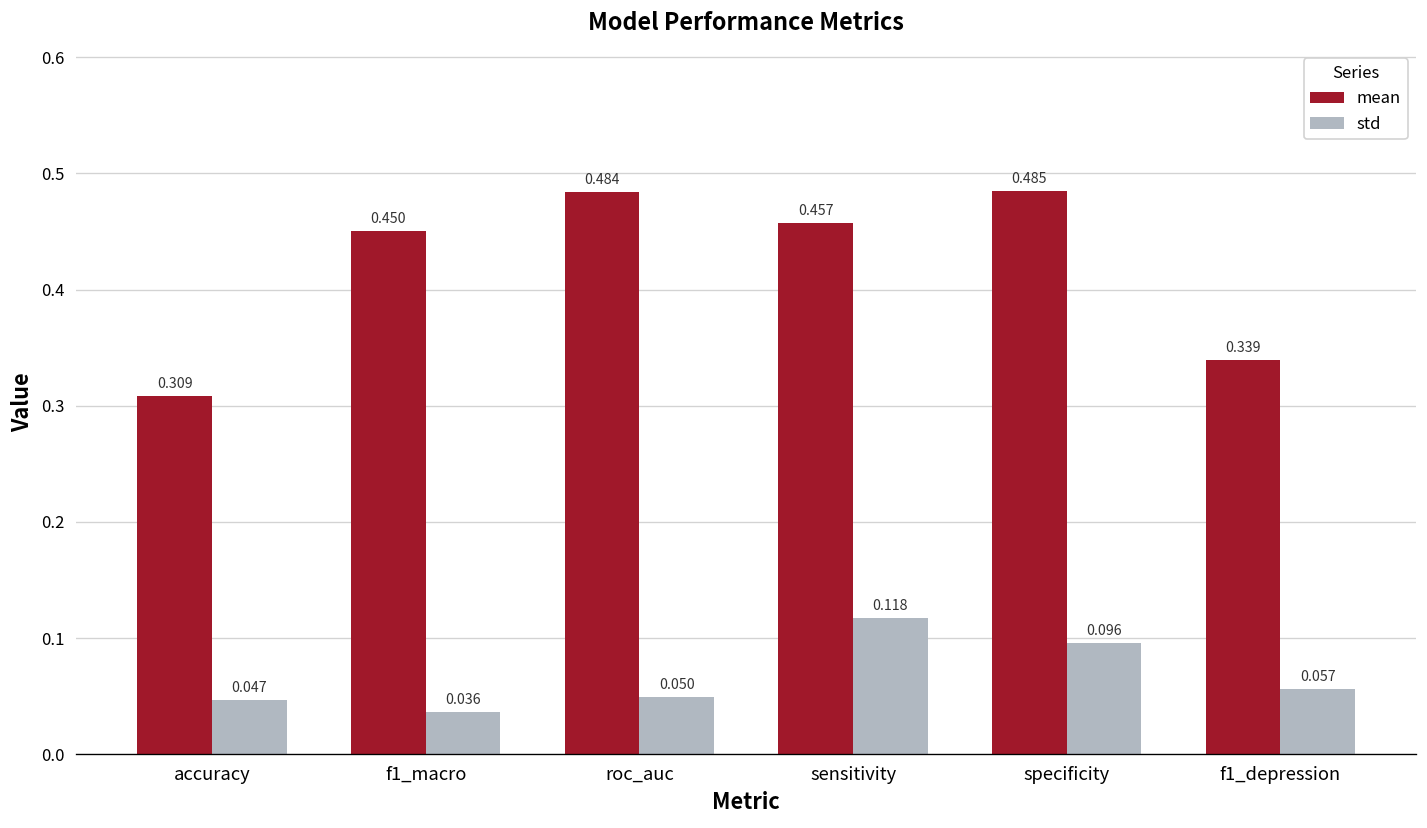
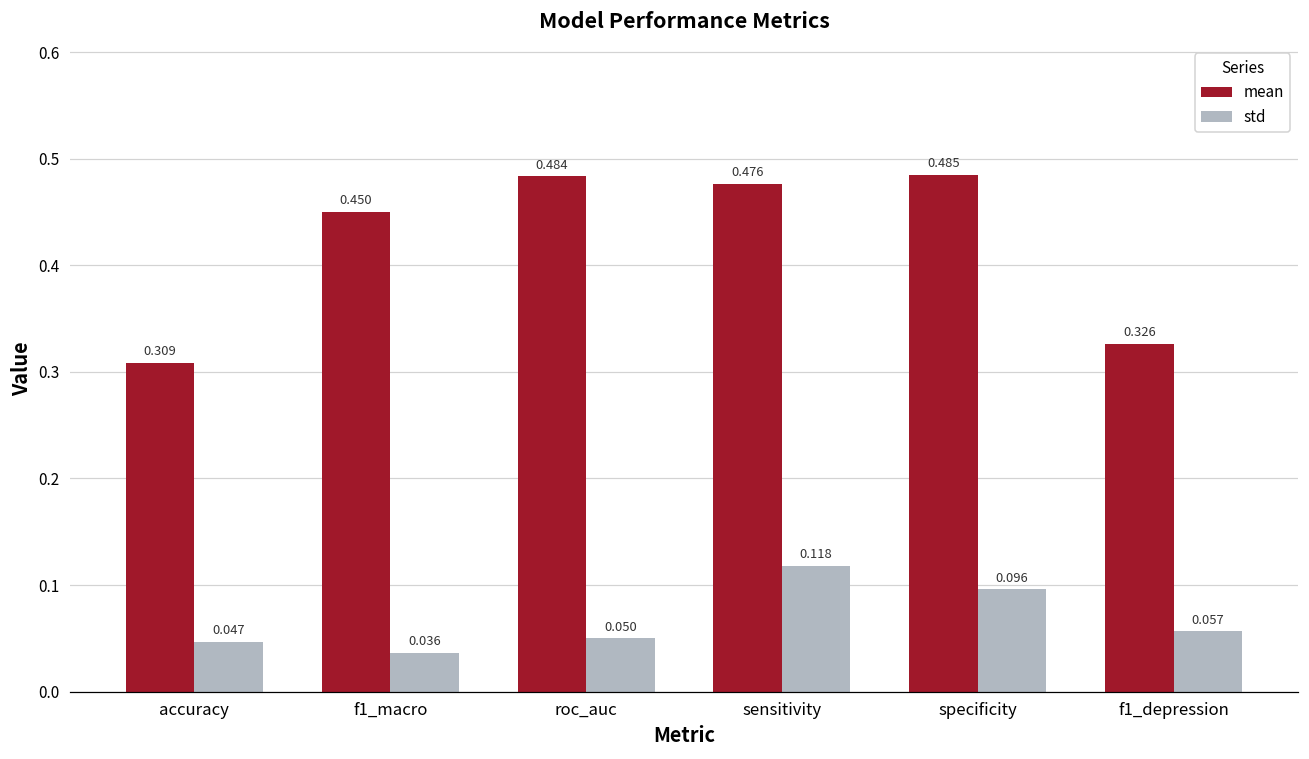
  {
    "mean": {
      "accuracy": 0.309,
      "f1_macro": 0.450,
      "roc_auc": 0.484,
-     "sensitivity": 0.457,
+     "sensitivity": 0.476,
      "specificity": 0.485,
-     "f1_depression": 0.339
+     "f1_depression": 0.326
    },
    "std": {
      "accuracy": 0.047,
      "f1_macro": 0.036,
      "roc_auc": 0.050,
      "sensitivity": 0.118,
      "specificity": 0.096,
      "f1_depression": 0.057
    }
  }
